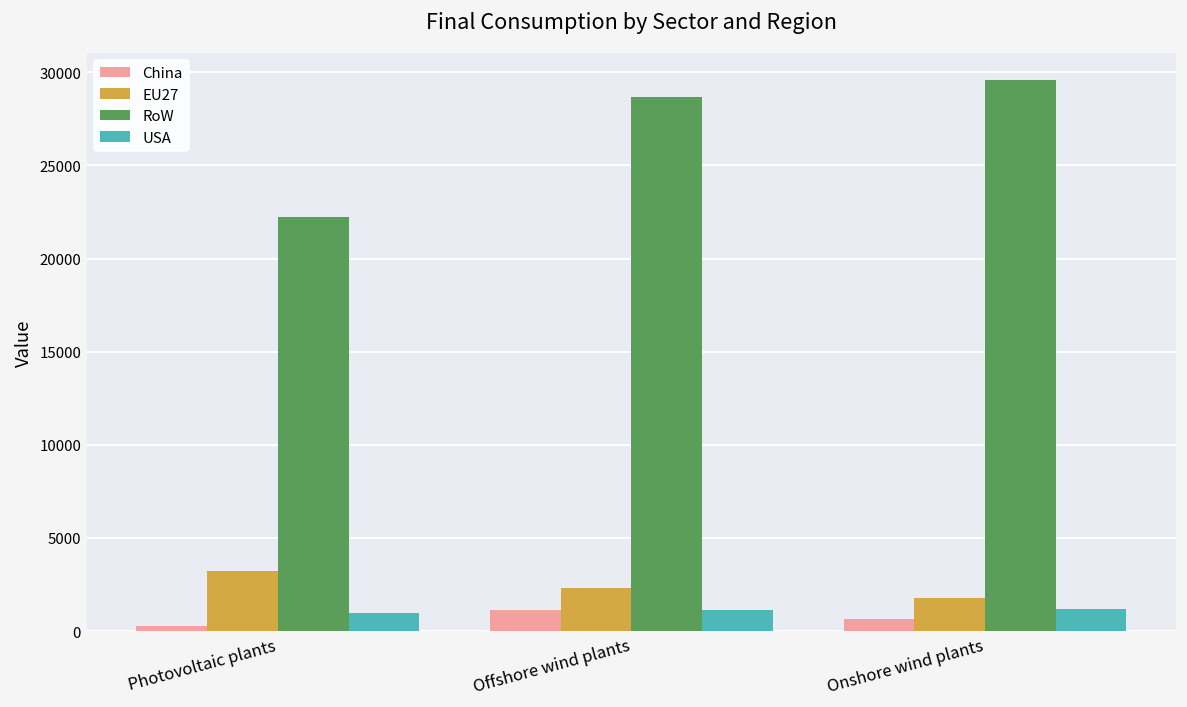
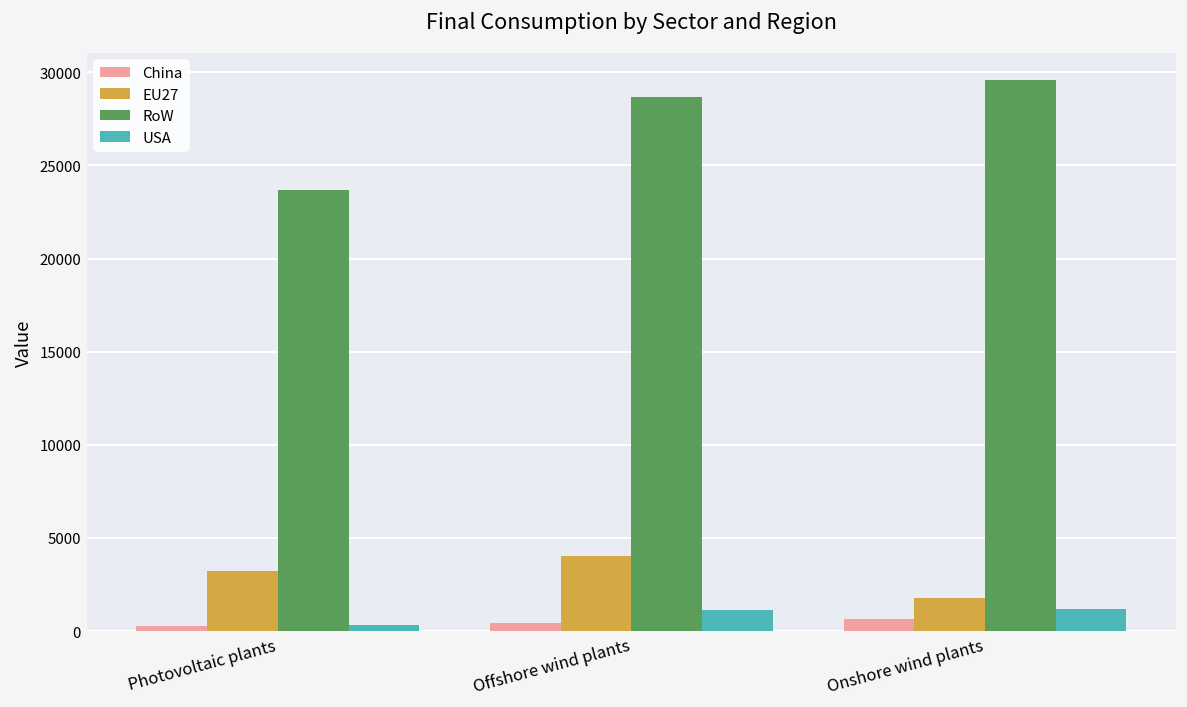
  {
    "China": {
      "Photovoltaic plants": 300,
-     "Offshore wind plants": 1100,
+     "Offshore wind plants": 400,
      "Onshore wind plants": 700
    },
    "EU27": {
      "Photovoltaic plants": 3200,
-     "Offshore wind plants": 2300,
+     "Offshore wind plants": 4000,
      "Onshore wind plants": 1800
    },
    "RoW": {
-     "Photovoltaic plants": 22200,
+     "Photovoltaic plants": 23700,
      "Offshore wind plants": 28700,
      "Onshore wind plants": 29600
    },
    "USA": {
-     "Photovoltaic plants": 900,
+     "Photovoltaic plants": 400,
      "Offshore wind plants": 1100,
      "Onshore wind plants": 1200
    }
  }
